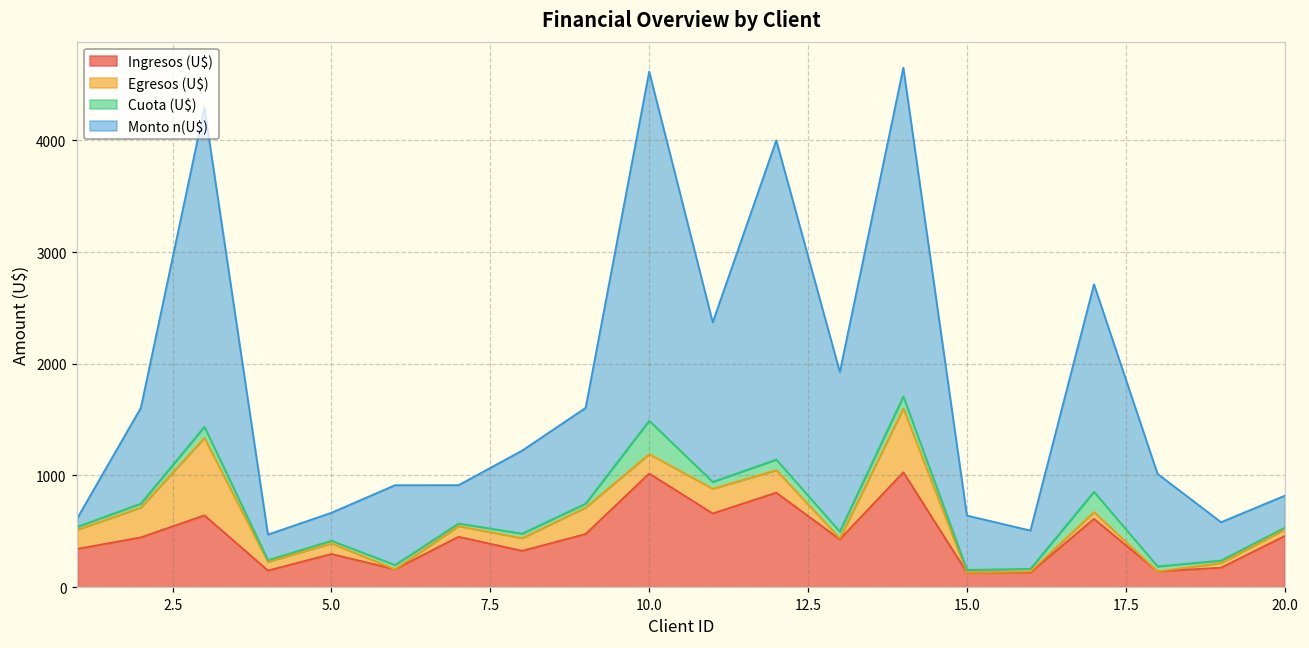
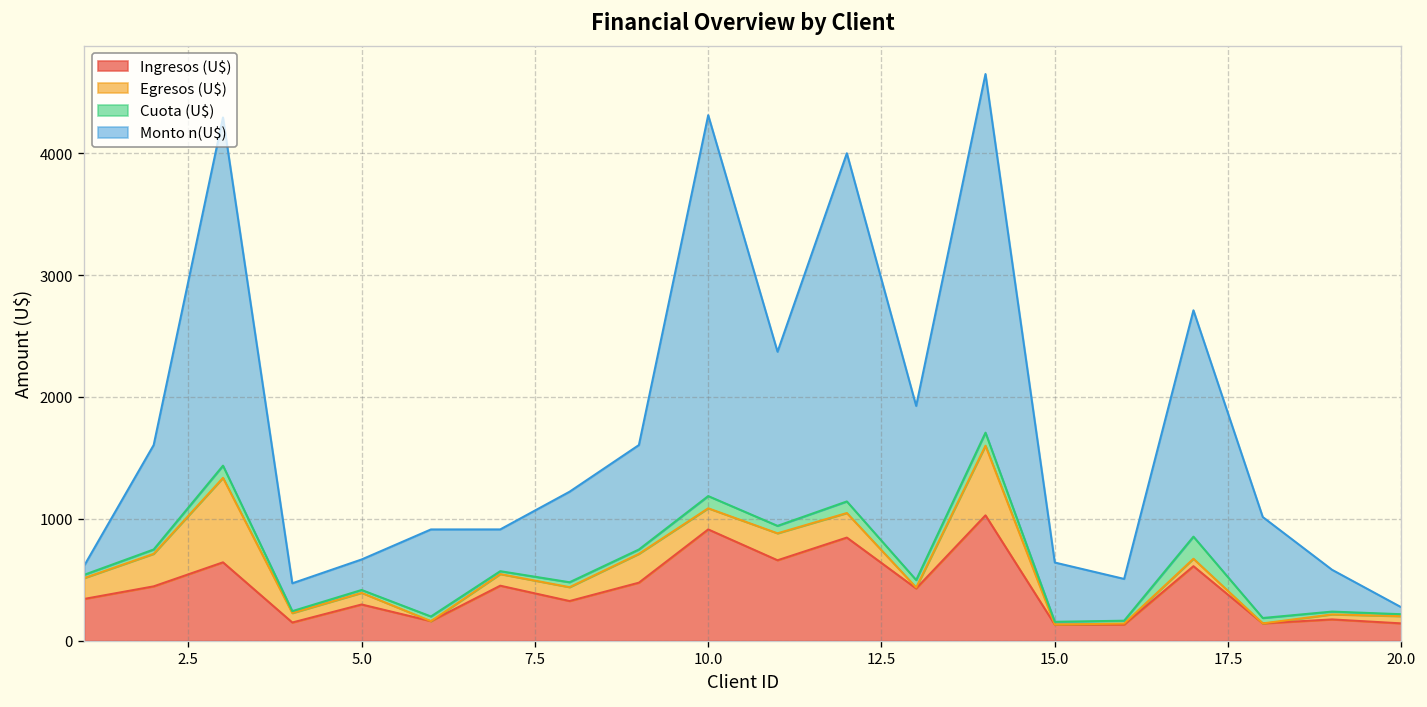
  {
    "Ingresos (U$)": {
      "5.0": 300,
-     "10.0": 1020,
-     "20.0": 460
+     "10.0": 910,
+     "20.0": 140
    },
    "Egresos (U$)": {
      "10.0": 170
    },
    "Cuota (U$)": {
-     "10.0": 300
+     "10.0": 100
    },
    "Monto n(U$)": {
      "5.0": 250,
      "10.0": 3130,
      "15.0": 490,
-     "20.0": 290
+     "20.0": 60
    }
  }
